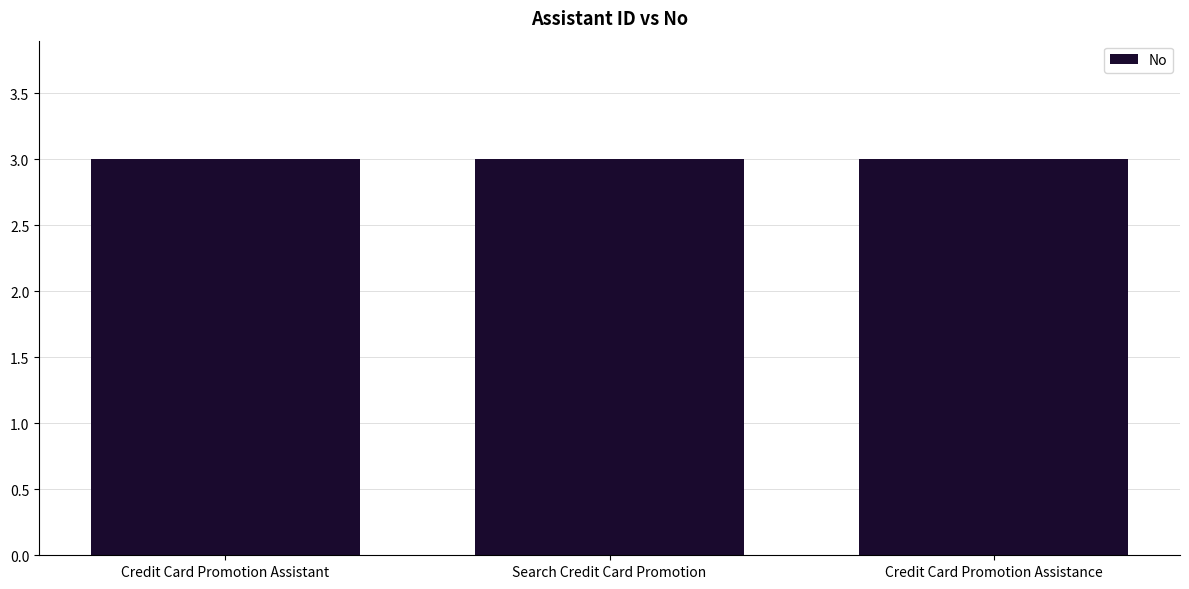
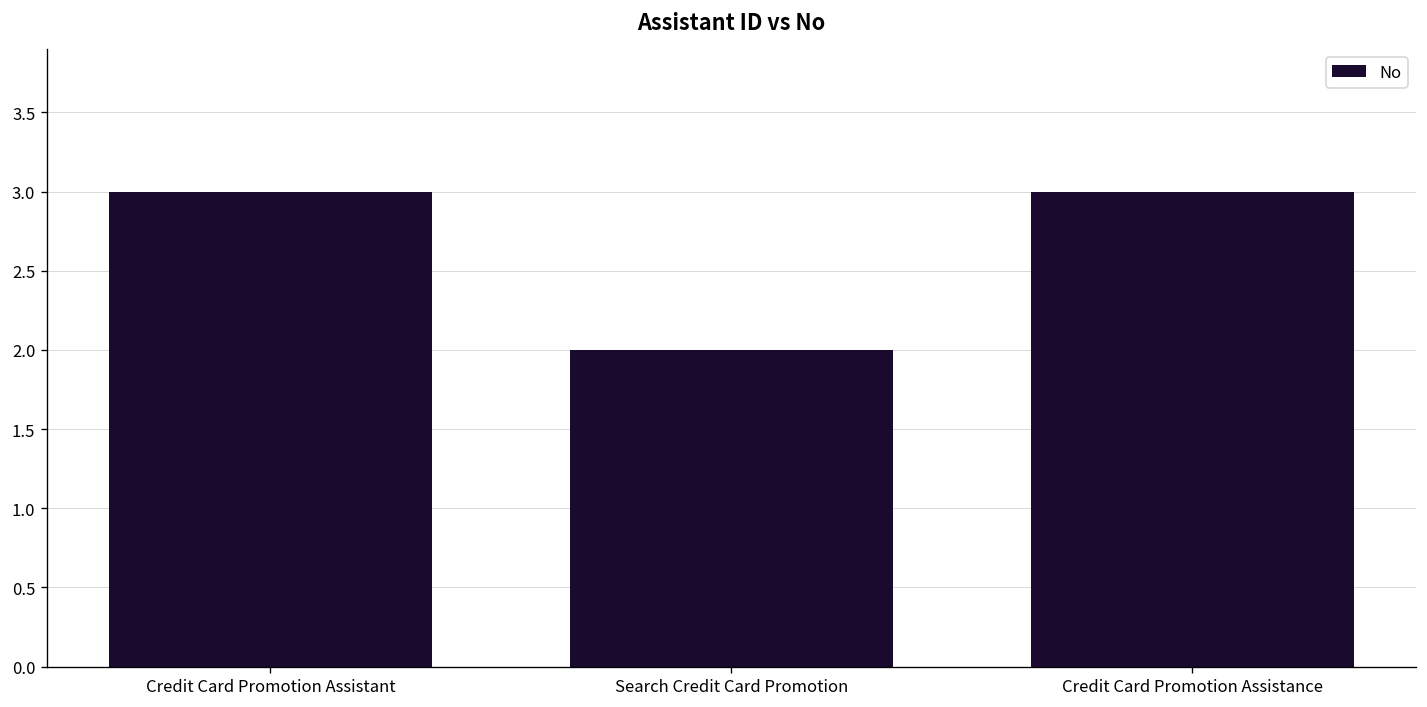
  {
    "Credit Card Promotion Assistant": 3,
-   "Search Credit Card Promotion": 3,
+   "Search Credit Card Promotion": 2,
    "Credit Card Promotion Assistance": 3
  }
